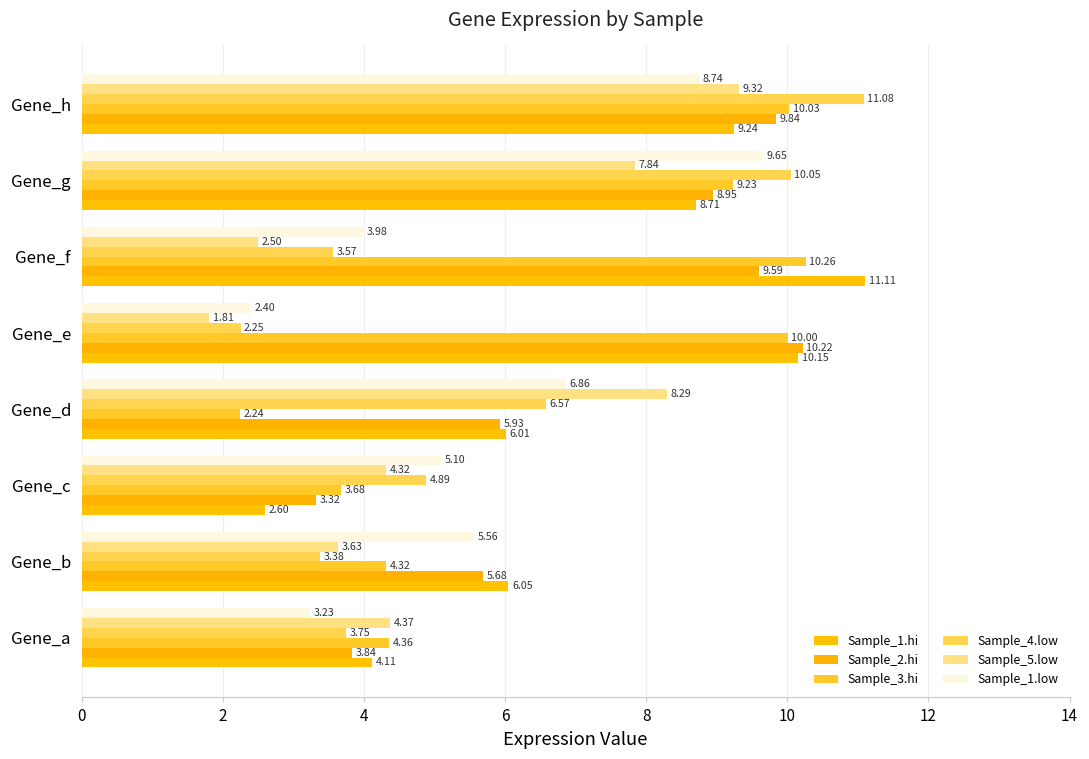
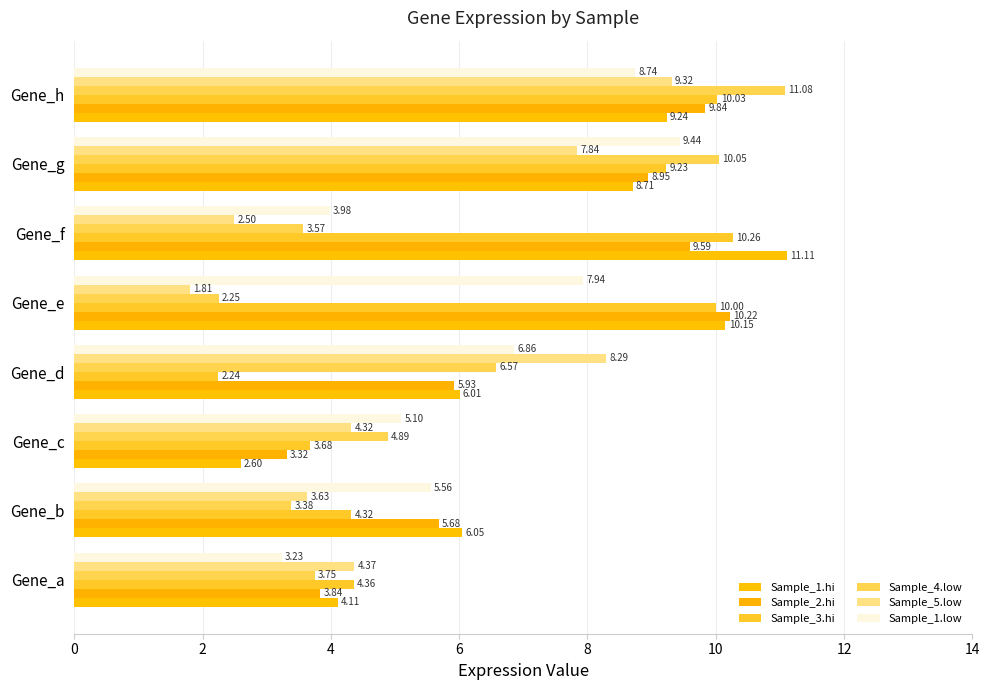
  {
    "Sample_1.low": {
      "Gene_h": 8.74,
-     "Gene_g": 9.65,
+     "Gene_g": 9.44,
      "Gene_f": 3.98,
-     "Gene_e": 2.40,
+     "Gene_e": 7.94,
      "Gene_d": 6.86,
      "Gene_c": 5.10,
      "Gene_b": 5.56,
      "Gene_a": 3.23
    }
  }
